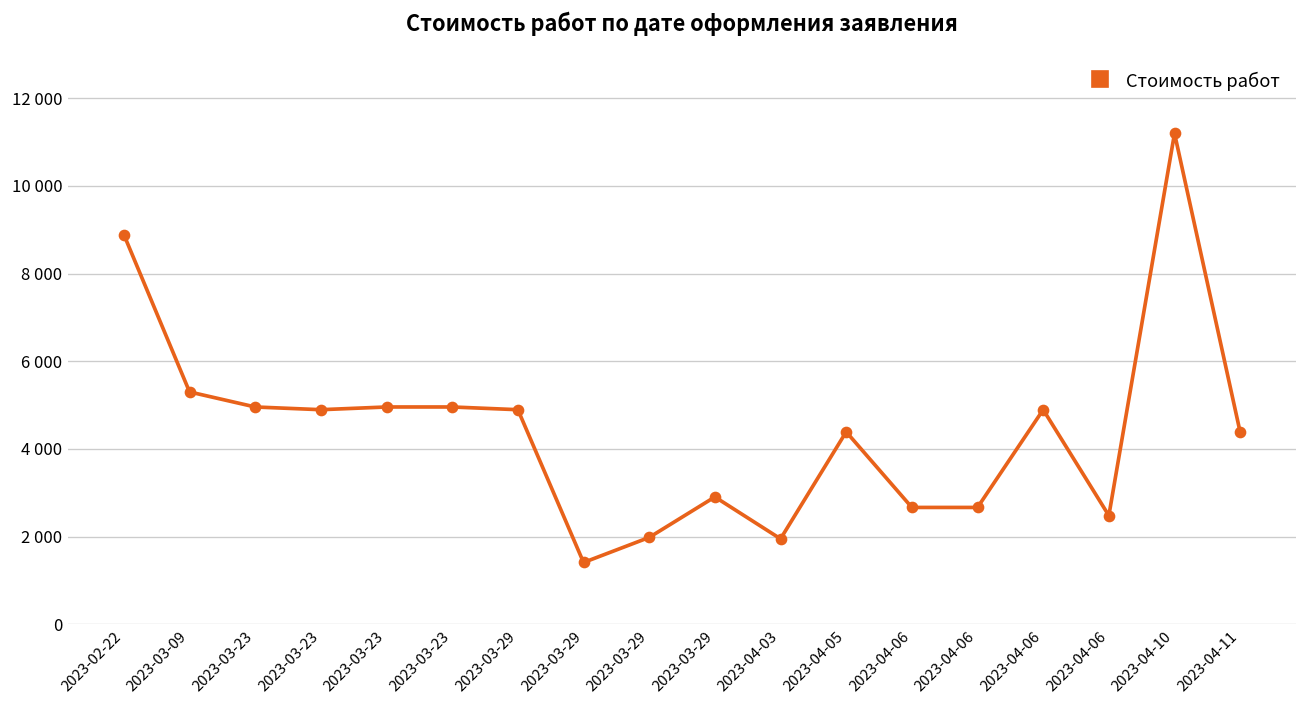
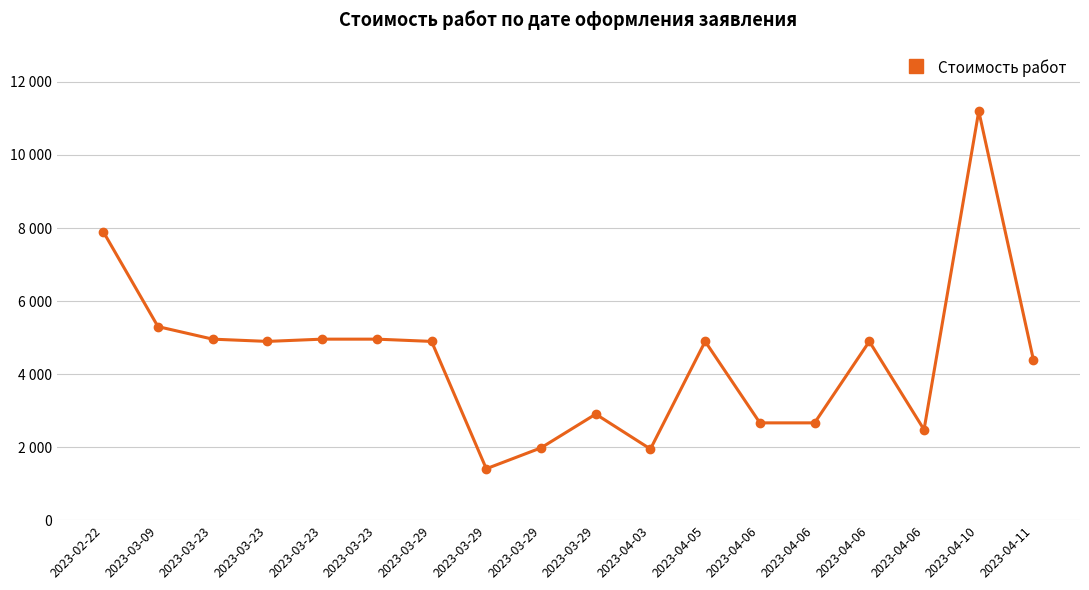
  {
-   "2023-02-22": 8900,
+   "2023-02-22": 7900,
    "2023-03-09": 5300,
    "2023-04-03": 1900,
-   "2023-04-05": 4400,
+   "2023-04-05": 4900,
    "2023-04-10": 11200,
    "2023-04-11": 4400
  }
